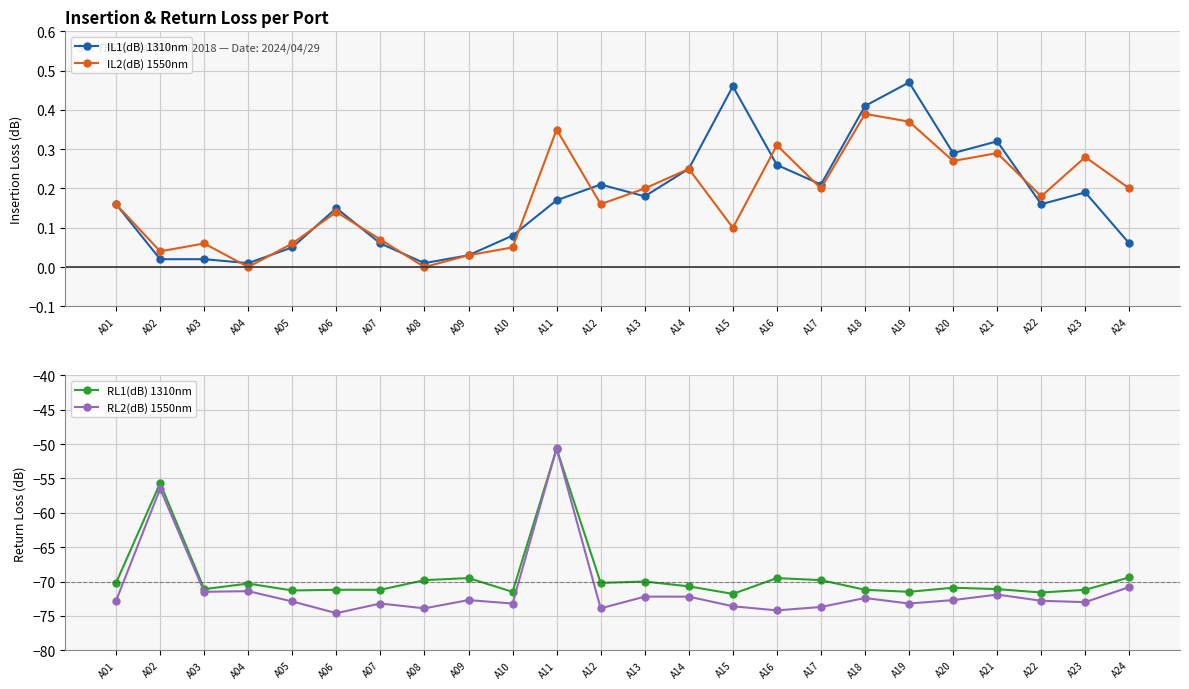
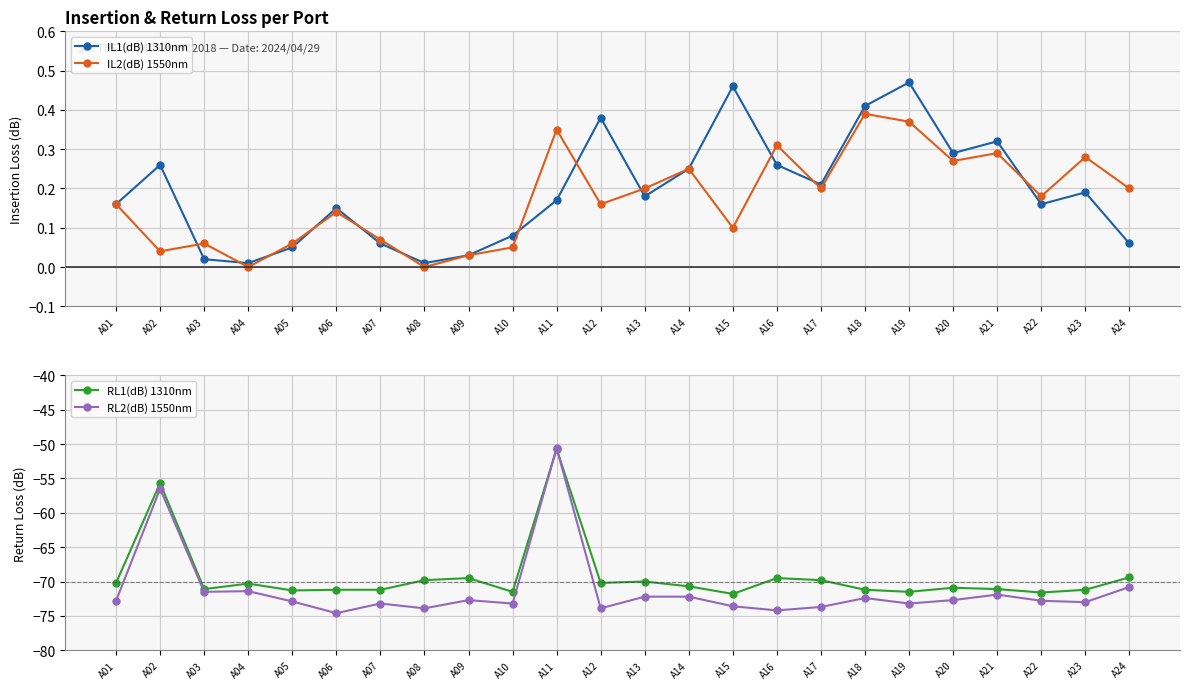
  {
    "Insertion & Return Loss per Port": {
      "IL1(dB) 1310nm": {
-       "A02": 0.02,
+       "A02": 0.26,
        "A03": 0.02,
        "A04": 0.01,
        "A05": 0.05,
        "A06": 0.15,
        "A07": 0.06,
        "A08": 0.01,
        "A10": 0.08,
        "A11": 0.17,
-       "A12": 0.21,
+       "A12": 0.38,
        "A13": 0.18,
        "A15": 0.46,
        "A16": 0.26,
        "A17": 0.21,
        "A18": 0.41,
        "A19": 0.47,
        "A20": 0.29,
        "A21": 0.32,
        "A22": 0.16,
        "A23": 0.19,
        "A24": 0.06
      },
      "IL2(dB) 1550nm": {
        "A02": 0.04,
        "A03": 0.06,
        "A04": 0.00,
        "A05": 0.06,
        "A06": 0.14,
        "A07": 0.07,
        "A08": 0.00,
        "A10": 0.05,
        "A11": 0.35,
        "A12": 0.16,
        "A13": 0.20,
        "A15": 0.10,
        "A16": 0.31,
        "A17": 0.20,
        "A18": 0.39,
        "A19": 0.37,
        "A20": 0.27,
        "A21": 0.29,
        "A22": 0.18,
        "A23": 0.28,
        "A24": 0.20
      }
    }
  }
